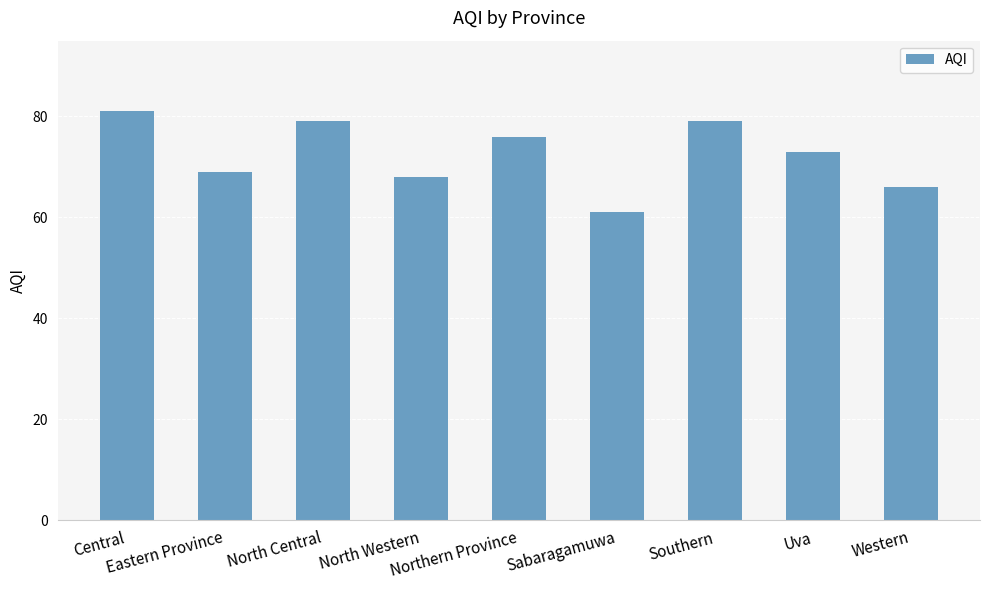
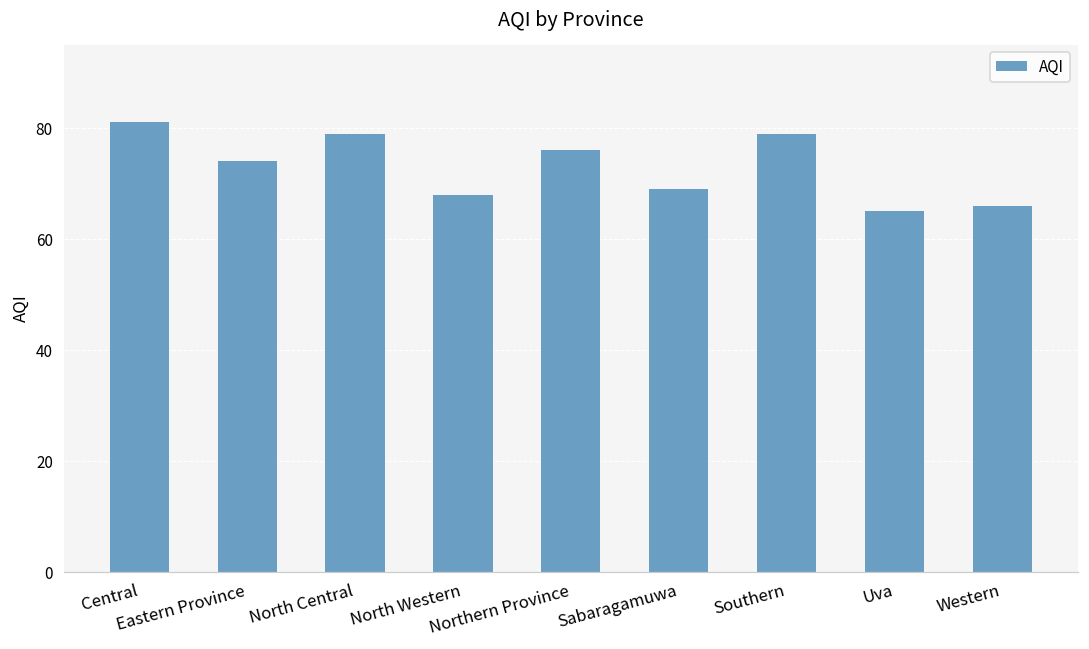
  {
    "Central": 81,
-   "Eastern Province": 69,
+   "Eastern Province": 74,
    "North Central": 79,
    "North Western": 68,
    "Northern Province": 76,
-   "Sabaragamuwa": 61,
+   "Sabaragamuwa": 69,
    "Southern": 79,
-   "Uva": 73,
+   "Uva": 65,
    "Western": 66
  }
